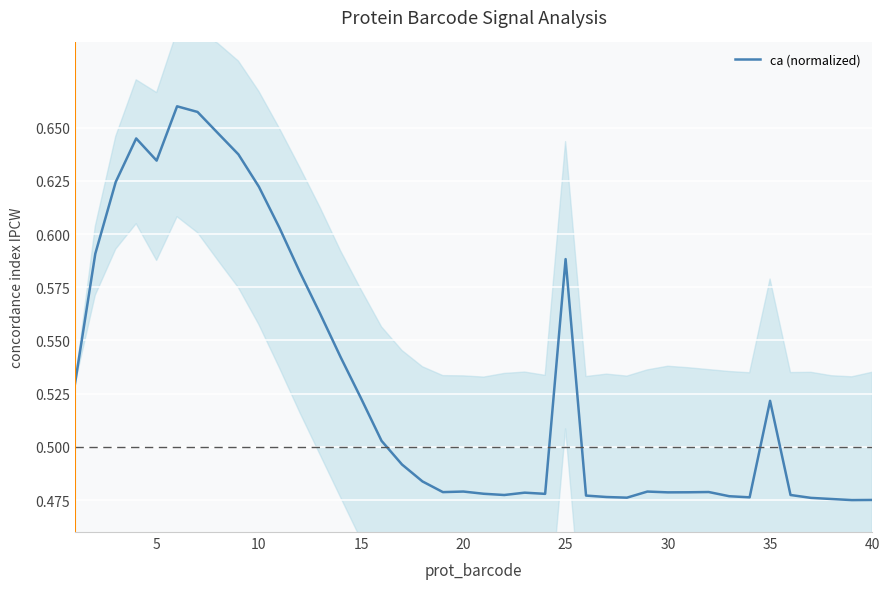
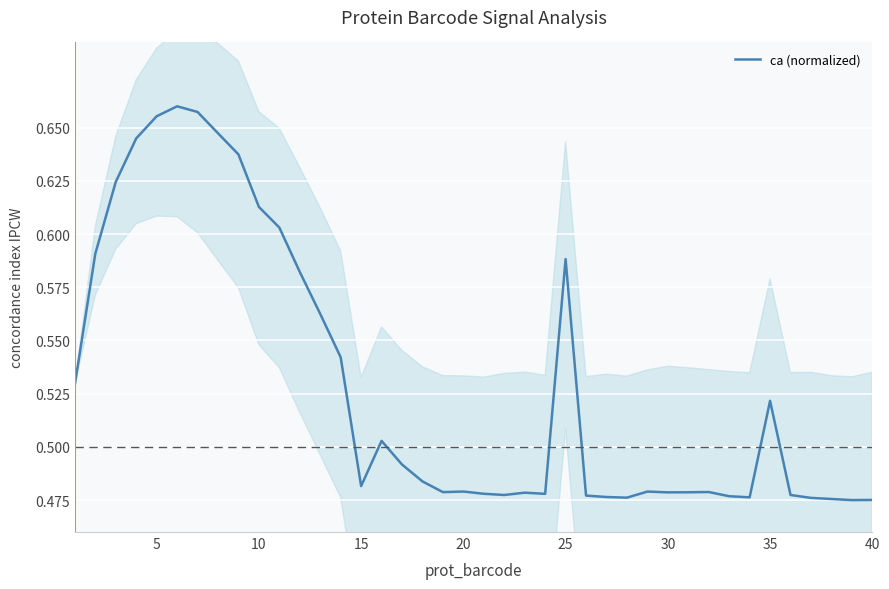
  {
    "ca (normalized)": {
-     "5": 0.634,
-     "10": 0.622,
-     "15": 0.523,
+     "5": 0.655,
+     "10": 0.613,
+     "15": 0.482,
      "20": 0.479,
      "25": 0.588,
      "30": 0.479,
      "35": 0.522,
      "40": 0.475
    }
  }
